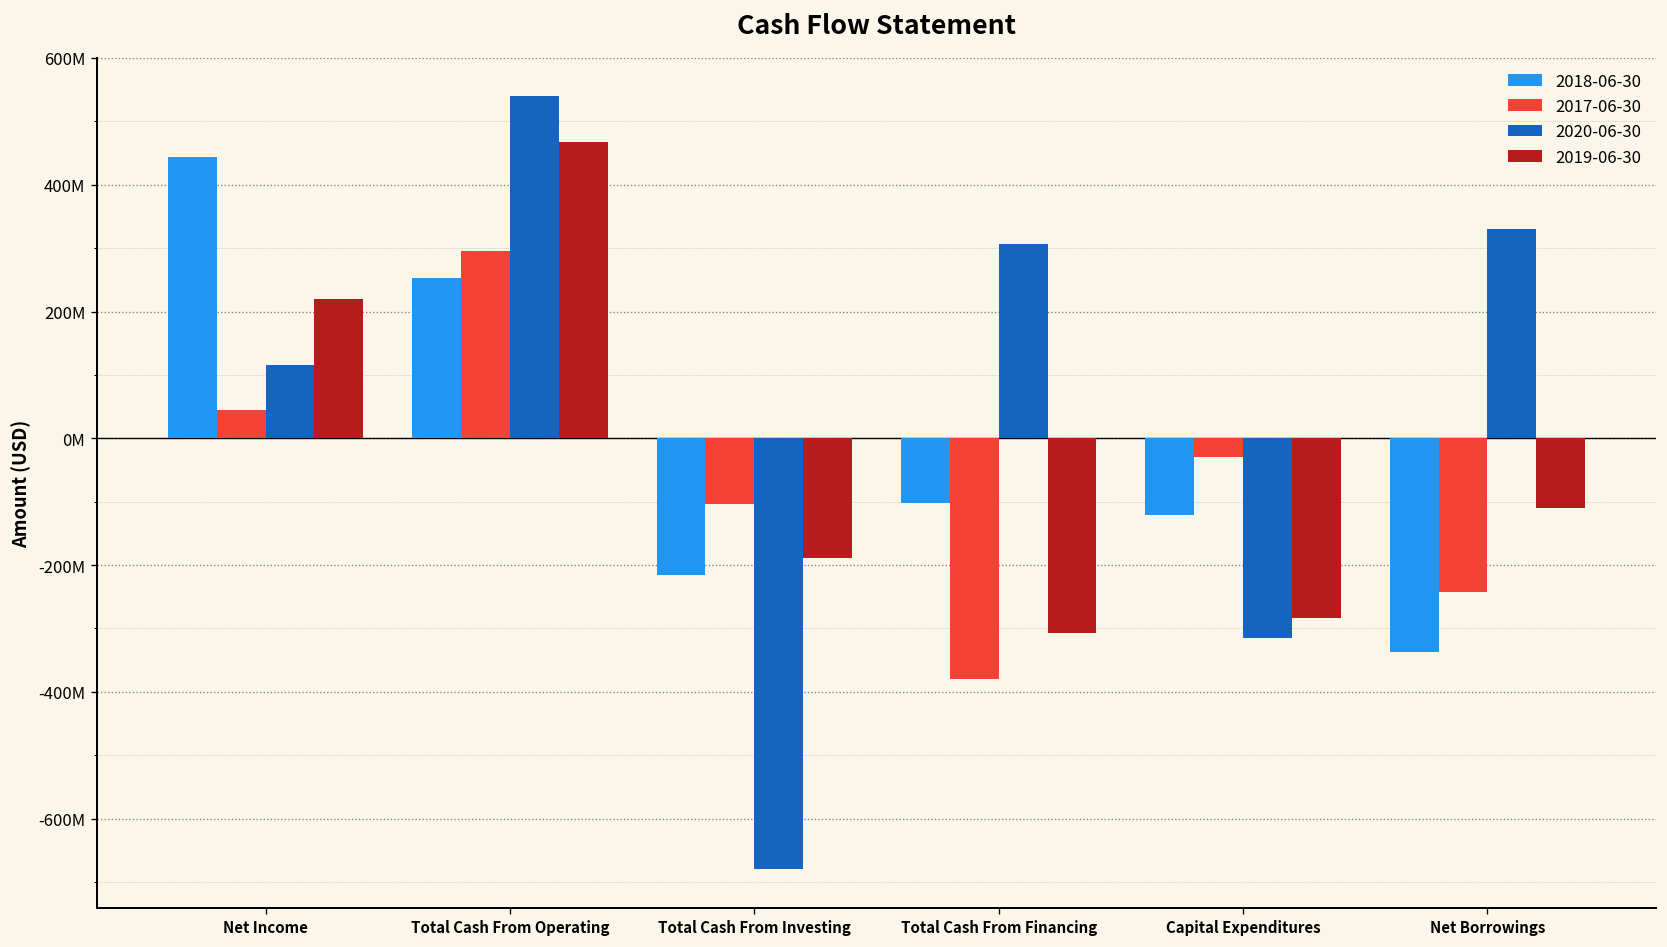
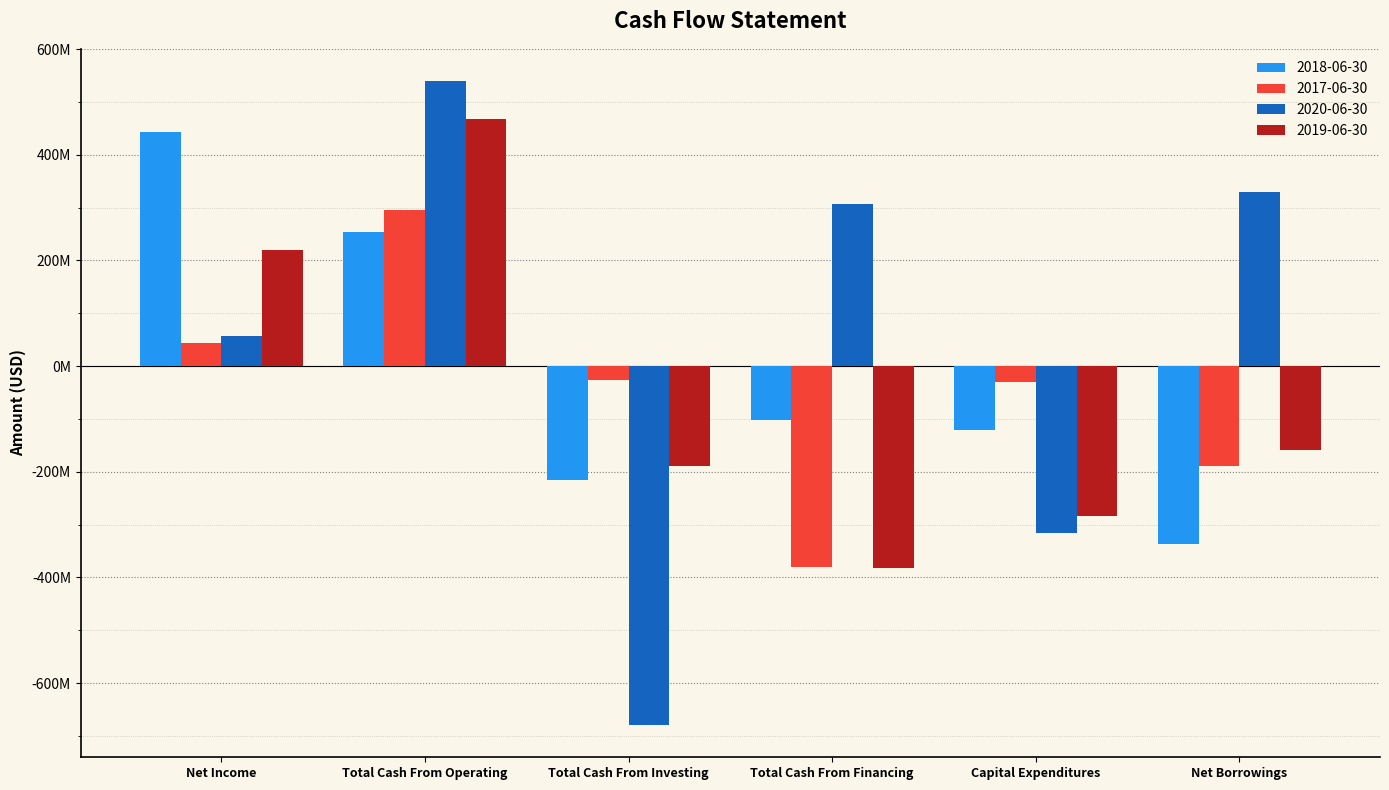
  {
    "2018-06-30": {
      "Net Income": 440000000,
      "Total Cash From Operating": 250000000,
      "Total Cash From Investing": -220000000,
      "Total Cash From Financing": -100000000,
      "Capital Expenditures": -120000000,
      "Net Borrowings": -340000000
    },
    "2017-06-30": {
      "Net Income": 40000000,
      "Total Cash From Operating": 300000000,
-     "Total Cash From Investing": -100000000,
+     "Total Cash From Investing": -30000000,
      "Total Cash From Financing": -380000000,
      "Capital Expenditures": -30000000,
-     "Net Borrowings": -240000000
+     "Net Borrowings": -190000000
    },
    "2020-06-30": {
-     "Net Income": 120000000,
+     "Net Income": 60000000,
      "Total Cash From Operating": 540000000,
      "Total Cash From Investing": -680000000,
      "Total Cash From Financing": 310000000,
      "Capital Expenditures": -320000000,
      "Net Borrowings": 330000000
    },
    "2019-06-30": {
      "Net Income": 220000000,
      "Total Cash From Operating": 470000000,
      "Total Cash From Investing": -190000000,
-     "Total Cash From Financing": -310000000,
+     "Total Cash From Financing": -380000000,
      "Capital Expenditures": -280000000,
-     "Net Borrowings": -110000000
+     "Net Borrowings": -160000000
    }
  }
